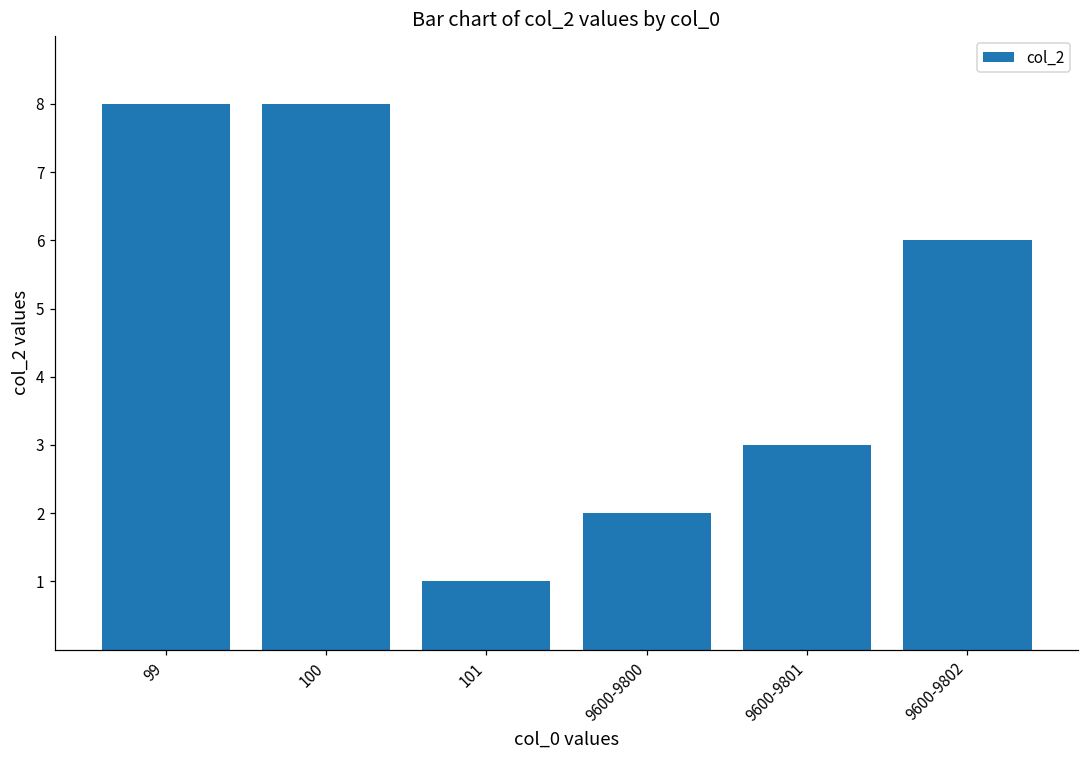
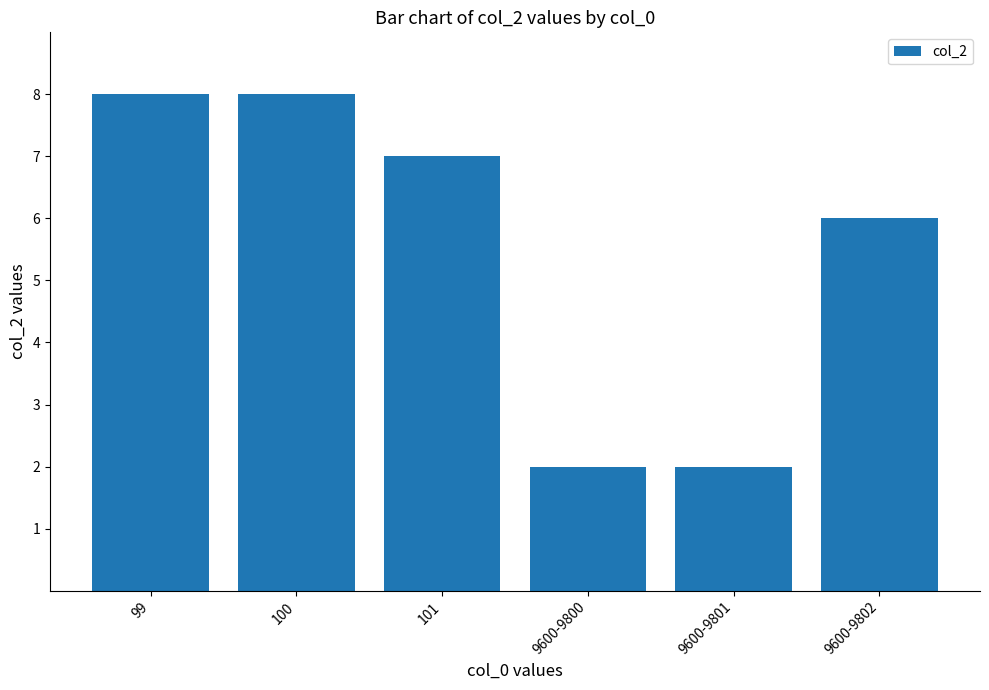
  {
    "99": 8,
    "100": 8,
-   "101": 1,
+   "101": 7,
    "9600-9800": 2,
-   "9600-9801": 3,
+   "9600-9801": 2,
    "9600-9802": 6
  }
